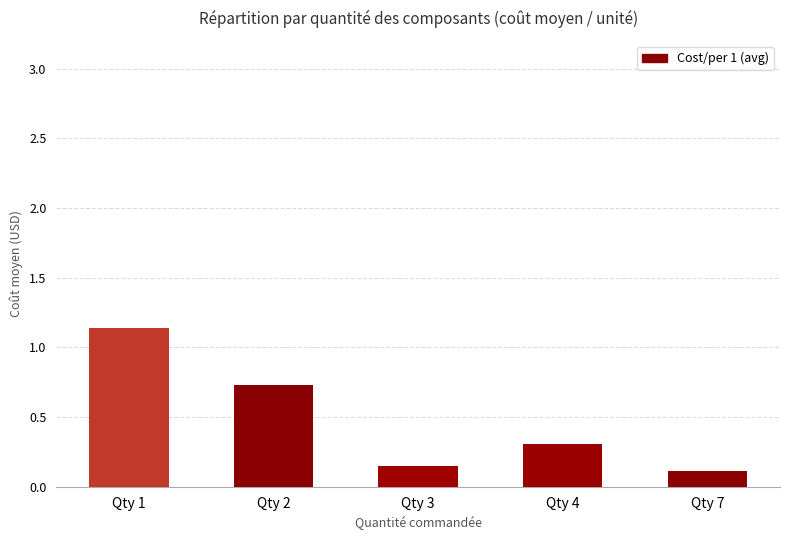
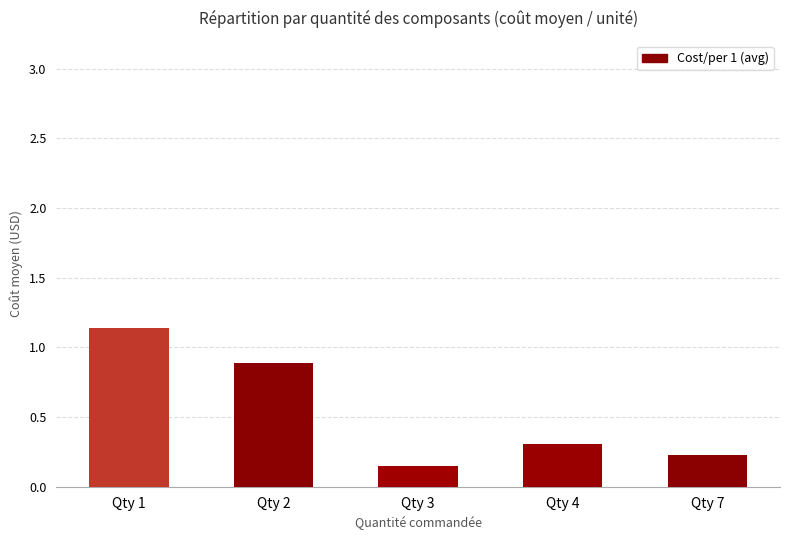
  {
    "Qty 1": 1.14,
-   "Qty 2": 0.73,
+   "Qty 2": 0.89,
    "Qty 3": 0.15,
    "Qty 4": 0.31,
-   "Qty 7": 0.11
+   "Qty 7": 0.23
  }
